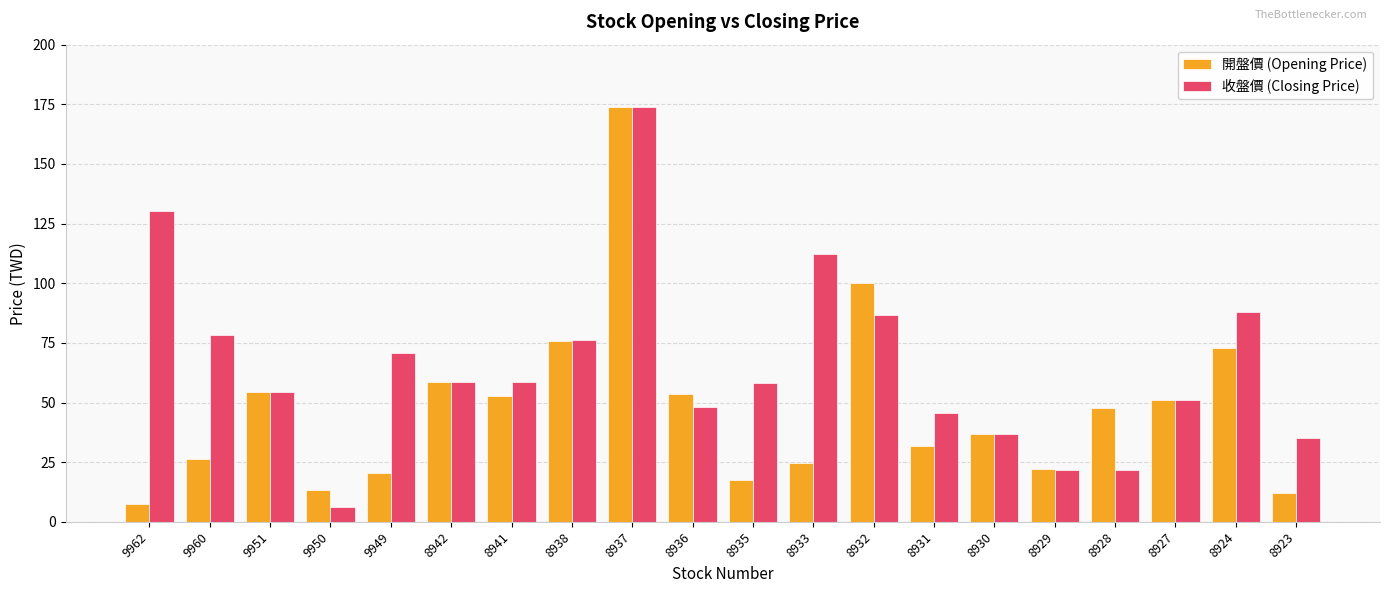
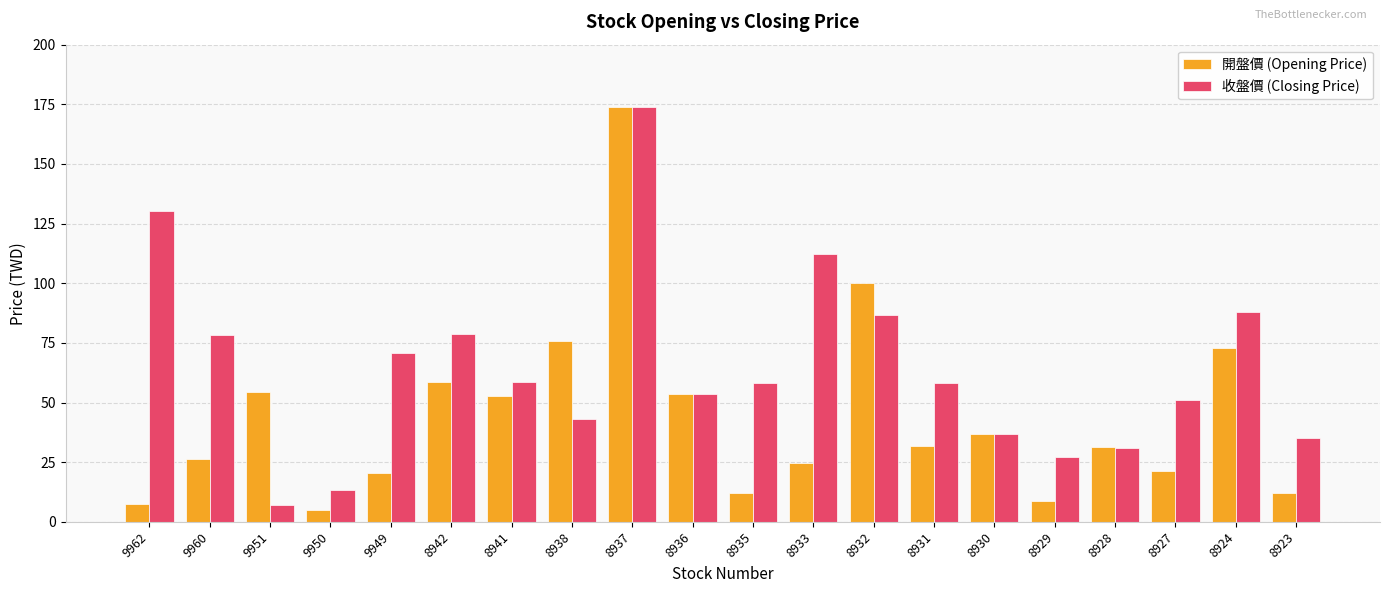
  {
    "開盤價 (Opening Price)": {
      "9962": 7,
      "9960": 27,
      "9951": 54,
-     "9950": 13,
+     "9950": 5,
      "9949": 20,
      "8942": 59,
      "8941": 53,
      "8938": 76,
      "8937": 174,
      "8936": 53,
-     "8935": 18,
+     "8935": 12,
      "8933": 25,
      "8932": 100,
      "8931": 32,
      "8930": 37,
-     "8929": 22,
-     "8928": 48,
-     "8927": 51,
+     "8929": 9,
+     "8928": 31,
+     "8927": 21,
      "8924": 73,
      "8923": 12
    },
    "收盤價 (Closing Price)": {
      "9962": 130,
      "9960": 78,
-     "9951": 54,
-     "9950": 6,
+     "9951": 7,
+     "9950": 13,
      "9949": 71,
-     "8942": 59,
+     "8942": 79,
      "8941": 59,
-     "8938": 76,
+     "8938": 43,
      "8937": 174,
-     "8936": 48,
+     "8936": 54,
      "8935": 58,
      "8933": 112,
      "8932": 87,
-     "8931": 46,
+     "8931": 58,
      "8930": 37,
-     "8929": 22,
-     "8928": 22,
+     "8929": 27,
+     "8928": 31,
      "8927": 51,
      "8924": 88,
      "8923": 35
    }
  }
